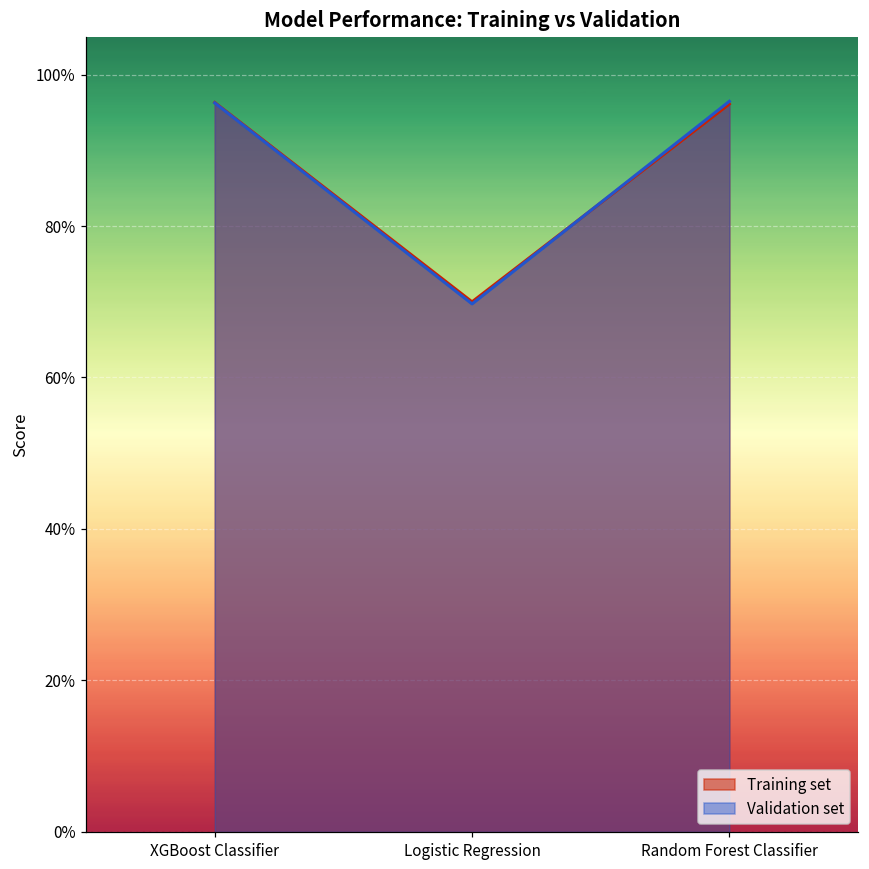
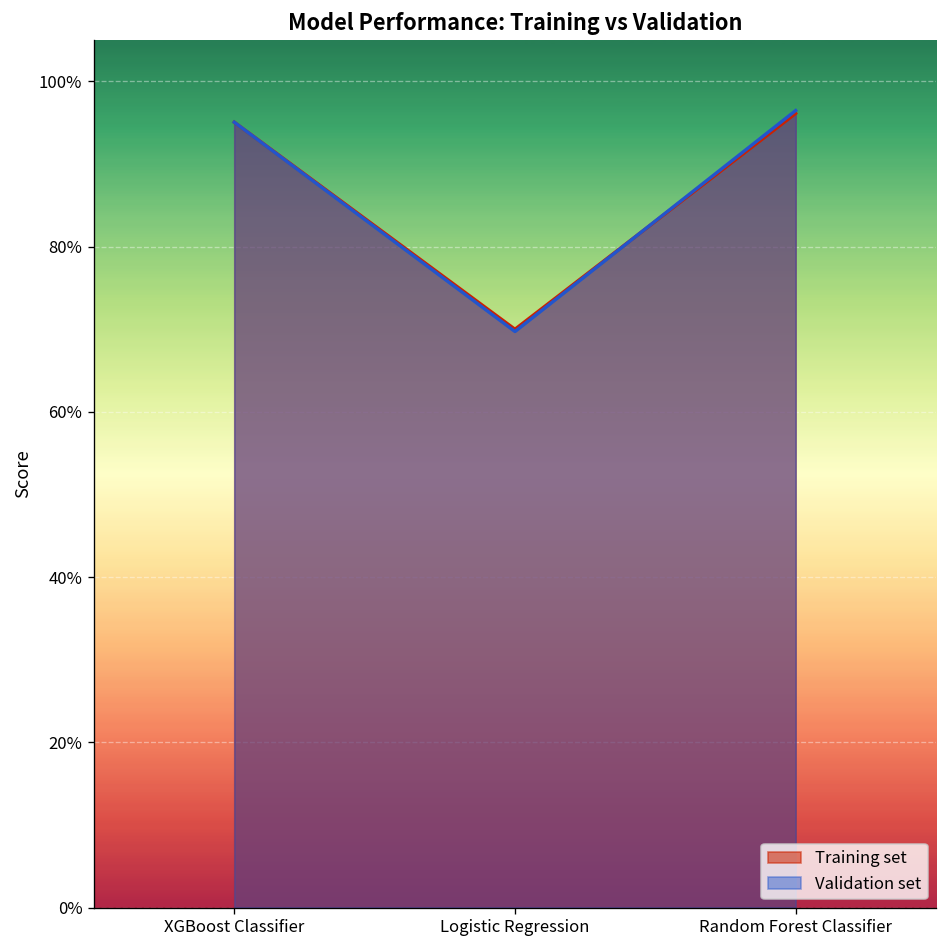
  {
    "Training set": {
-     "XGBoost Classifier": "96%"
+     "XGBoost Classifier": "95%"
    },
    "Validation set": {
-     "XGBoost Classifier": "96%"
+     "XGBoost Classifier": "95%"
    }
  }
